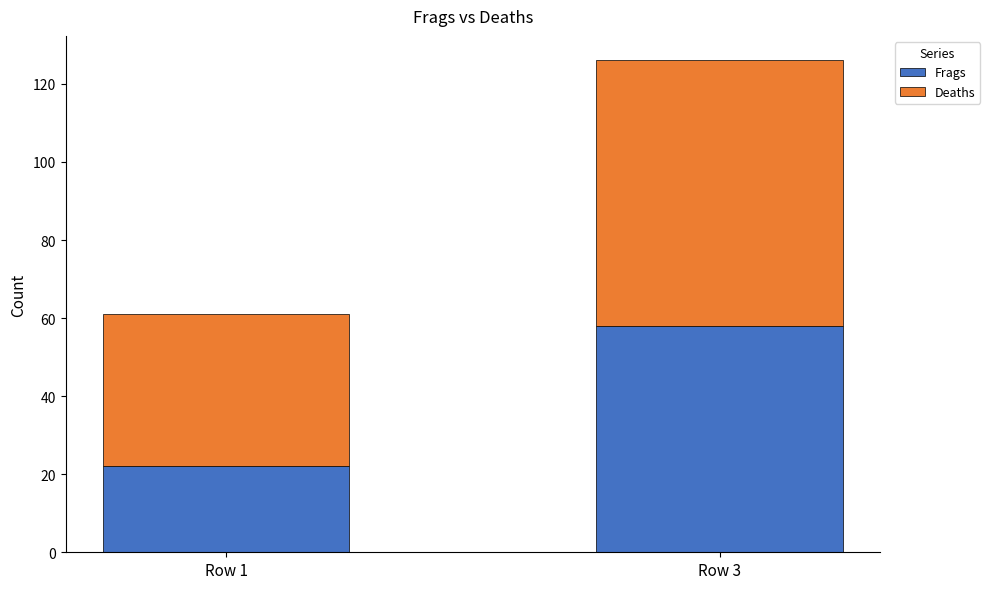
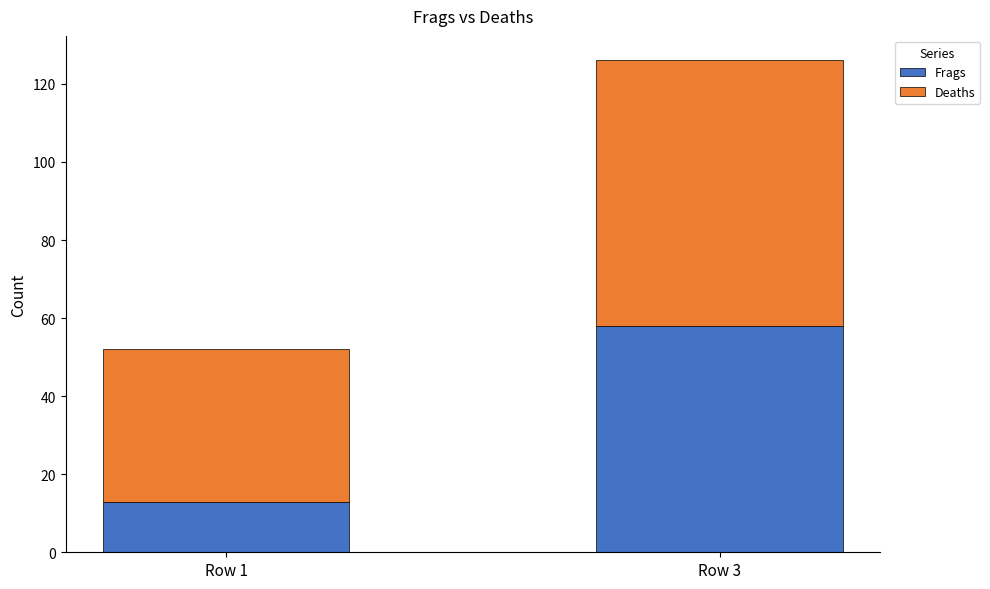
  {
    "Frags": {
-     "Row 1": 22,
+     "Row 1": 13,
      "Row 3": 58
    },
    "Deaths": {
      "Row 1": 39,
      "Row 3": 68
    }
  }
